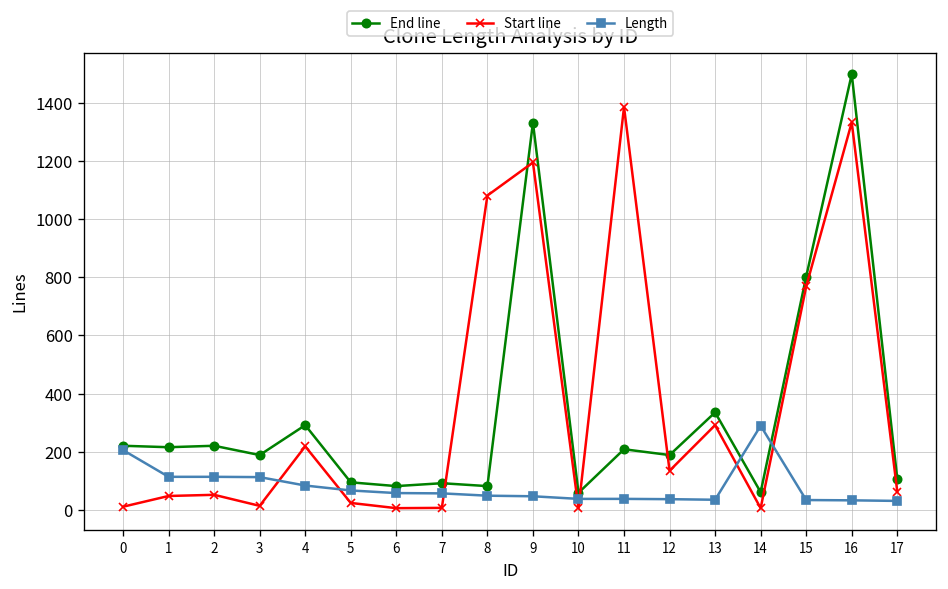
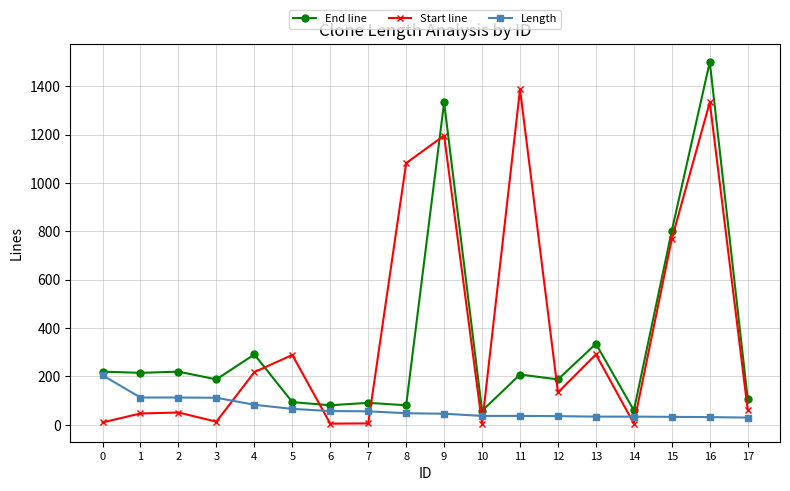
  {
    "End line": {
      "0": 220,
      "1": 220,
      "2": 220,
      "3": 190,
      "4": 290,
      "5": 90,
      "6": 80,
      "7": 90,
      "8": 80,
      "9": 1330,
      "10": 60,
      "11": 210,
      "12": 190,
      "13": 340,
      "14": 60,
      "15": 800,
      "16": 1500,
      "17": 110
    },
    "Start line": {
      "0": 10,
      "1": 50,
      "2": 50,
      "3": 10,
      "4": 220,
-     "5": 20,
+     "5": 290,
      "6": 10,
      "7": 10,
      "8": 1080,
      "9": 1200,
      "10": 10,
      "11": 1390,
      "12": 130,
      "13": 290,
      "14": 10,
      "15": 770,
      "16": 1330,
      "17": 60
    },
    "Length": {
      "0": 210,
      "1": 110,
      "2": 110,
      "3": 110,
      "4": 80,
      "5": 70,
      "6": 60,
      "7": 60,
      "8": 50,
      "9": 50,
      "10": 40,
      "11": 40,
      "12": 40,
      "13": 30,
-     "14": 290,
+     "14": 30,
      "15": 30,
      "16": 30,
      "17": 30
    }
  }
